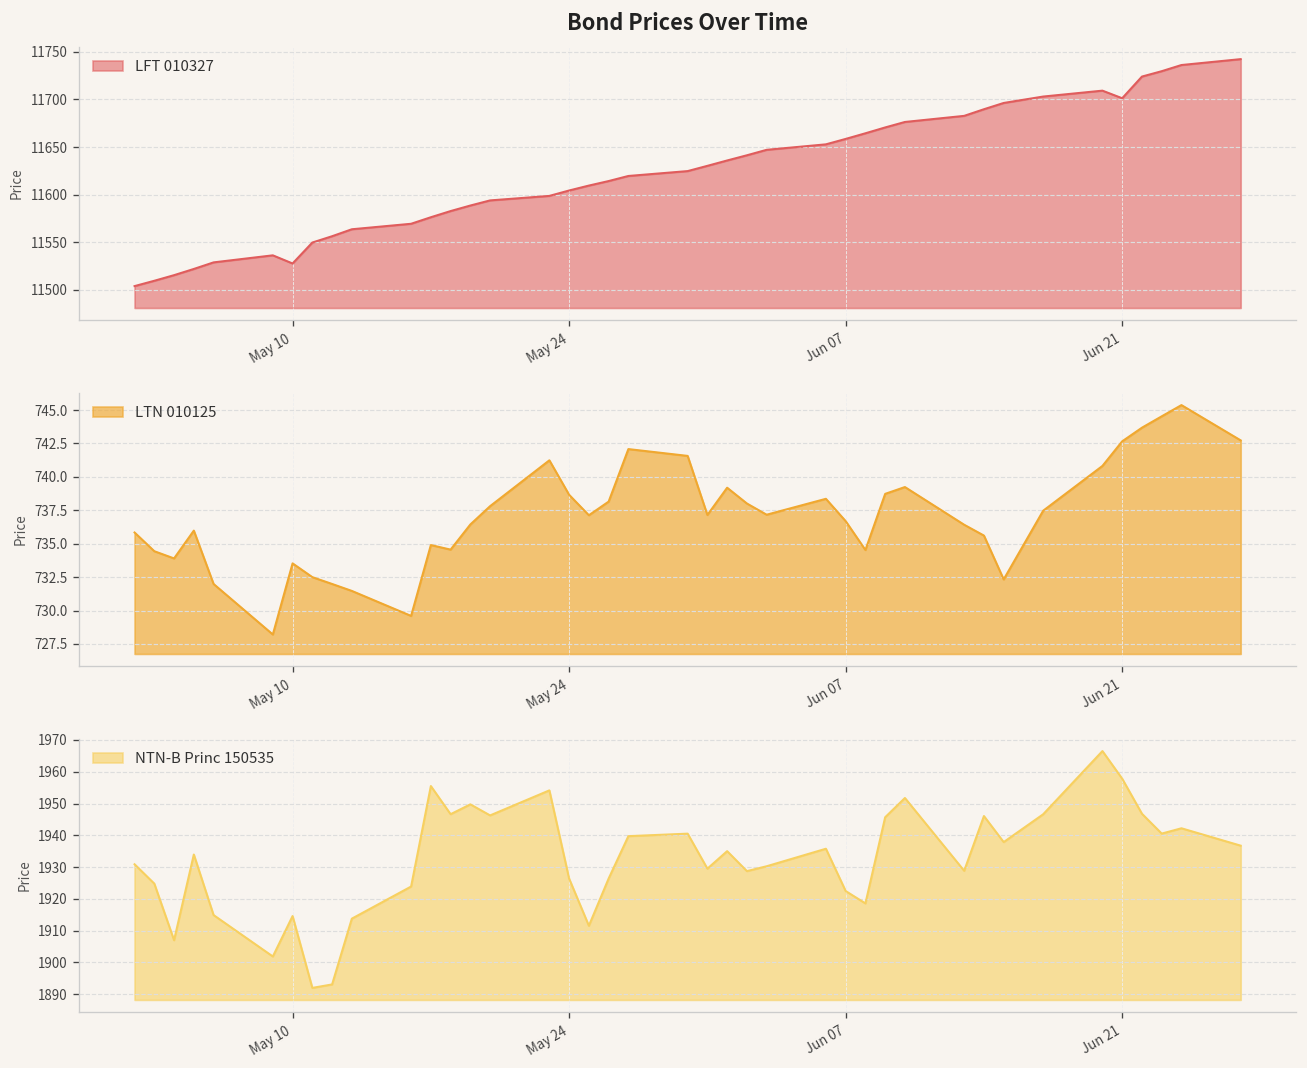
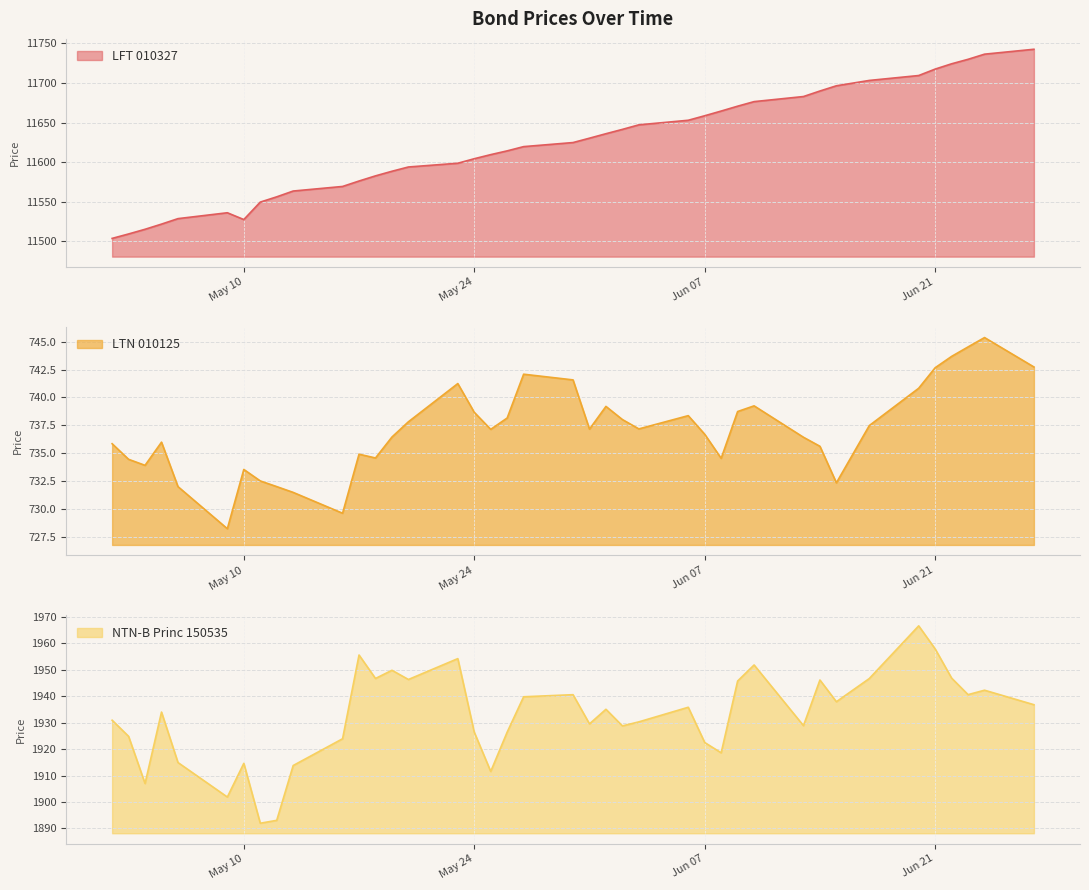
  {
    "Bond Prices Over Time": {
      "May 10": 11530,
      "May 24": 11600,
      "Jun 07": 11660,
-     "Jun 21": 11700
+     "Jun 21": 11720
    }
  }
